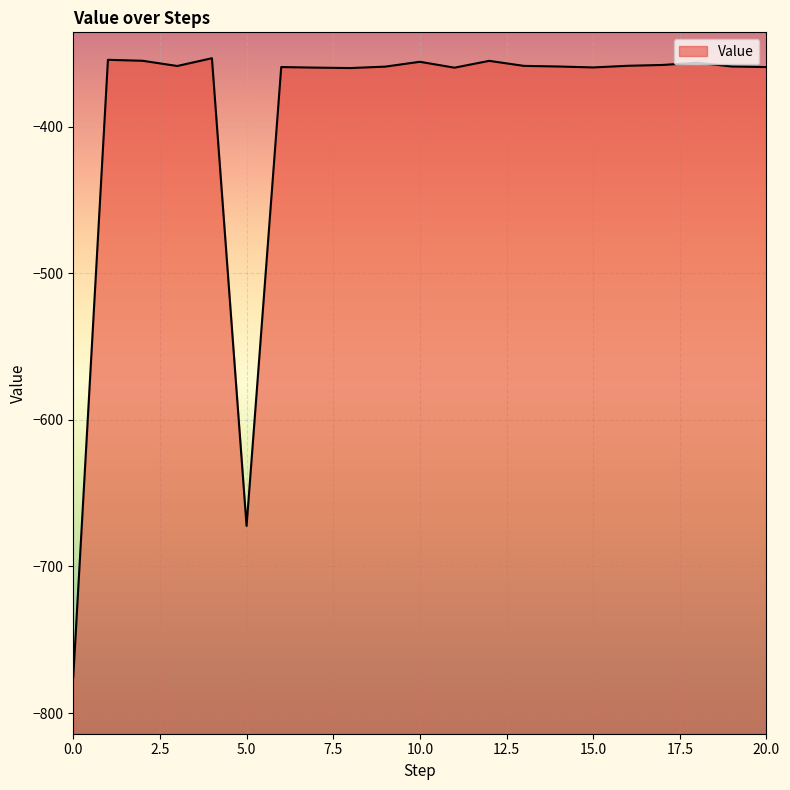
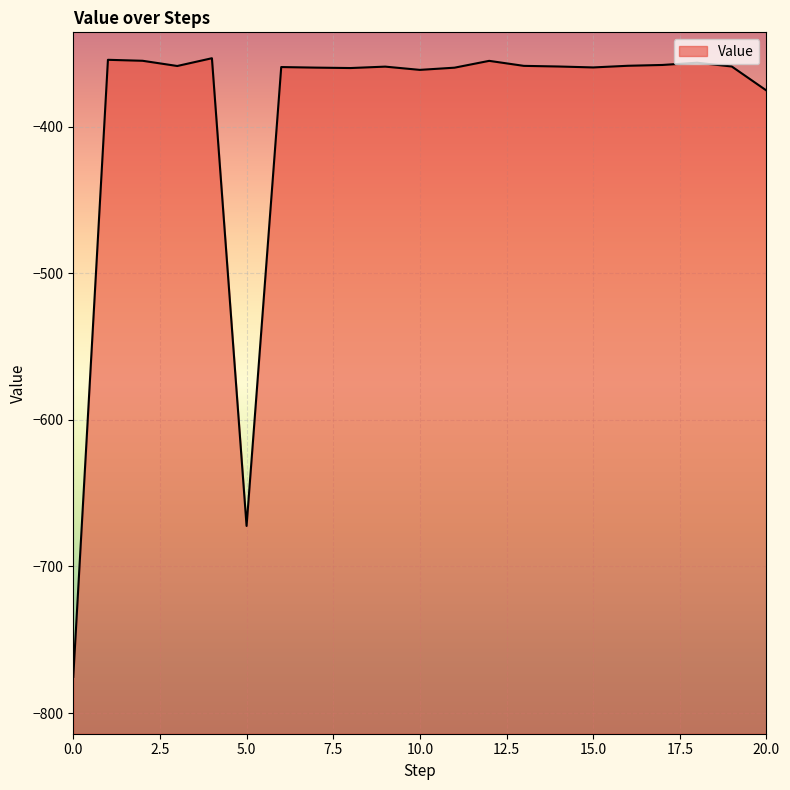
  {
    "0.0": -775,
    "5.0": -672,
-   "10.0": -356,
+   "10.0": -361,
    "15.0": -360,
-   "20.0": -359
+   "20.0": -375
  }
